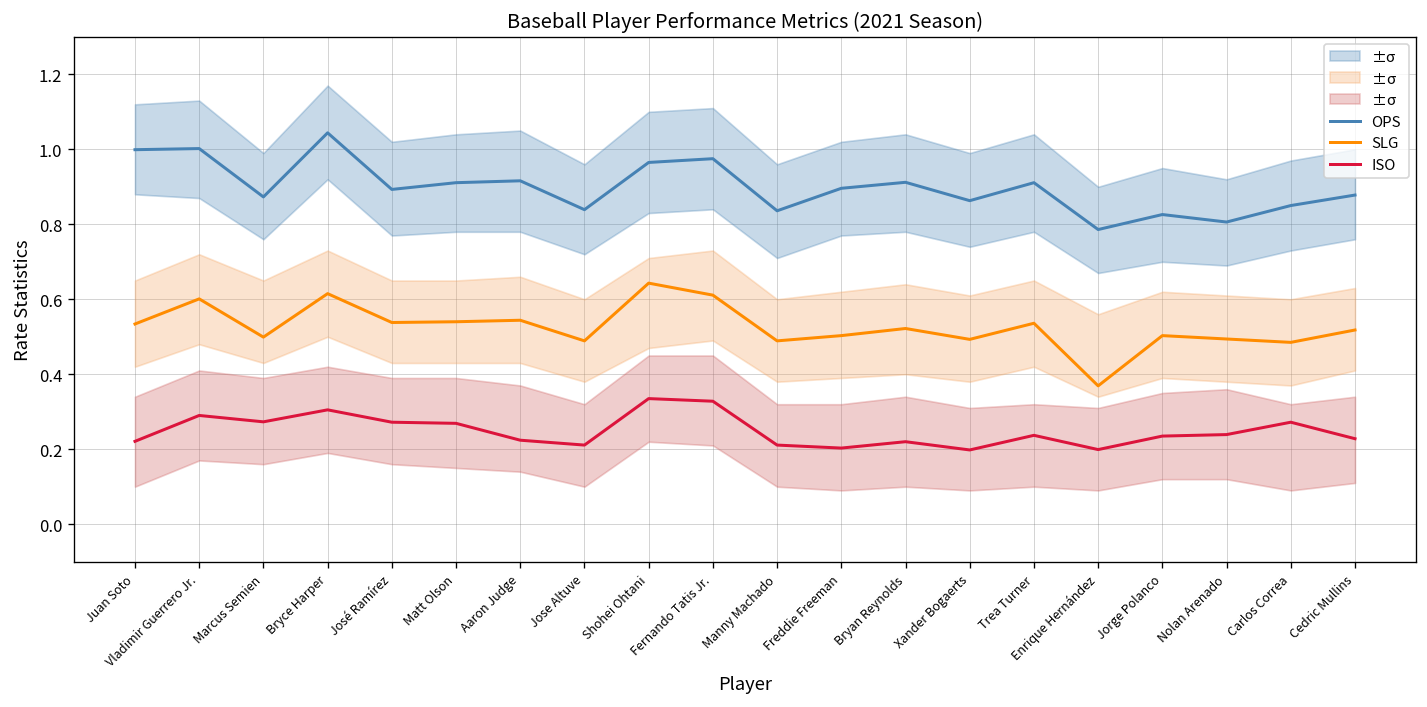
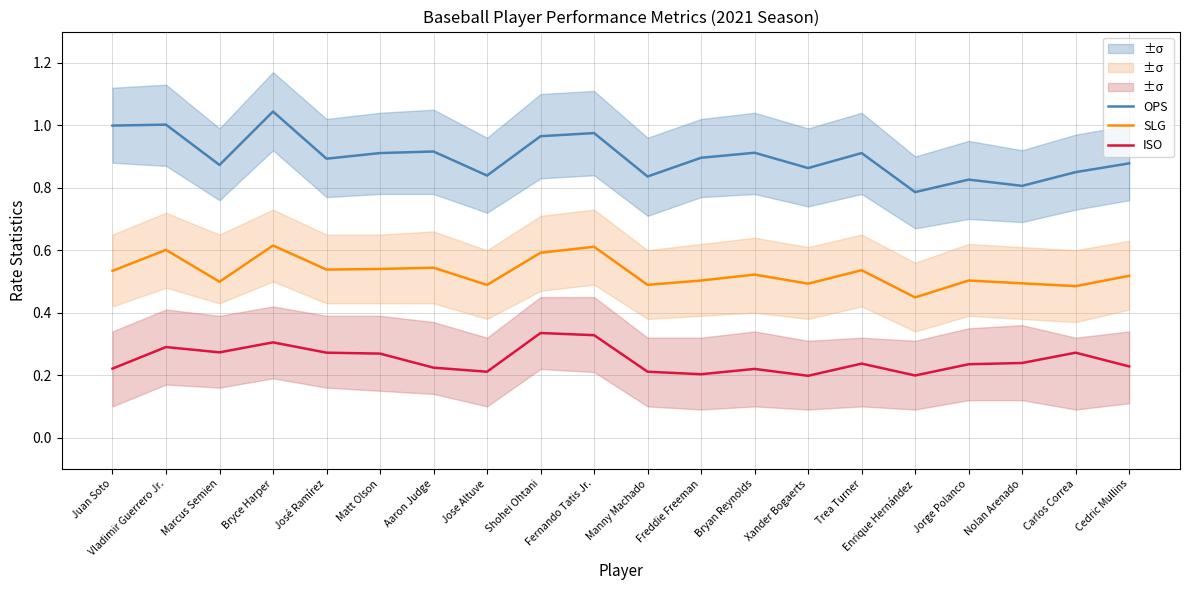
  {
    "SLG": {
      "Juan Soto": 0.53,
      "Vladimir Guerrero Jr.": 0.60,
      "Marcus Semien": 0.50,
      "Bryce Harper": 0.62,
      "José Ramírez": 0.54,
      "Matt Olson": 0.54,
      "Aaron Judge": 0.54,
      "Jose Altuve": 0.49,
-     "Shohei Ohtani": 0.64,
+     "Shohei Ohtani": 0.59,
      "Fernando Tatis Jr.": 0.61,
      "Manny Machado": 0.49,
      "Freddie Freeman": 0.50,
      "Bryan Reynolds": 0.52,
      "Xander Bogaerts": 0.49,
      "Trea Turner": 0.54,
-     "Enrique Hernández": 0.37,
+     "Enrique Hernández": 0.45,
      "Jorge Polanco": 0.50,
      "Nolan Arenado": 0.49,
      "Carlos Correa": 0.49,
      "Cedric Mullins": 0.52
    },
    "ISO": {
      "Juan Soto": 0.22,
      "Vladimir Guerrero Jr.": 0.29,
      "Marcus Semien": 0.27,
      "Bryce Harper": 0.31,
      "José Ramírez": 0.27,
      "Matt Olson": 0.27,
      "Aaron Judge": 0.22,
      "Jose Altuve": 0.21,
      "Shohei Ohtani": 0.34,
      "Fernando Tatis Jr.": 0.33,
      "Manny Machado": 0.21,
      "Freddie Freeman": 0.20,
      "Bryan Reynolds": 0.22,
      "Xander Bogaerts": 0.20,
      "Trea Turner": 0.24,
      "Enrique Hernández": 0.20,
      "Jorge Polanco": 0.24,
      "Nolan Arenado": 0.24,
      "Carlos Correa": 0.27,
      "Cedric Mullins": 0.23
    }
  }
